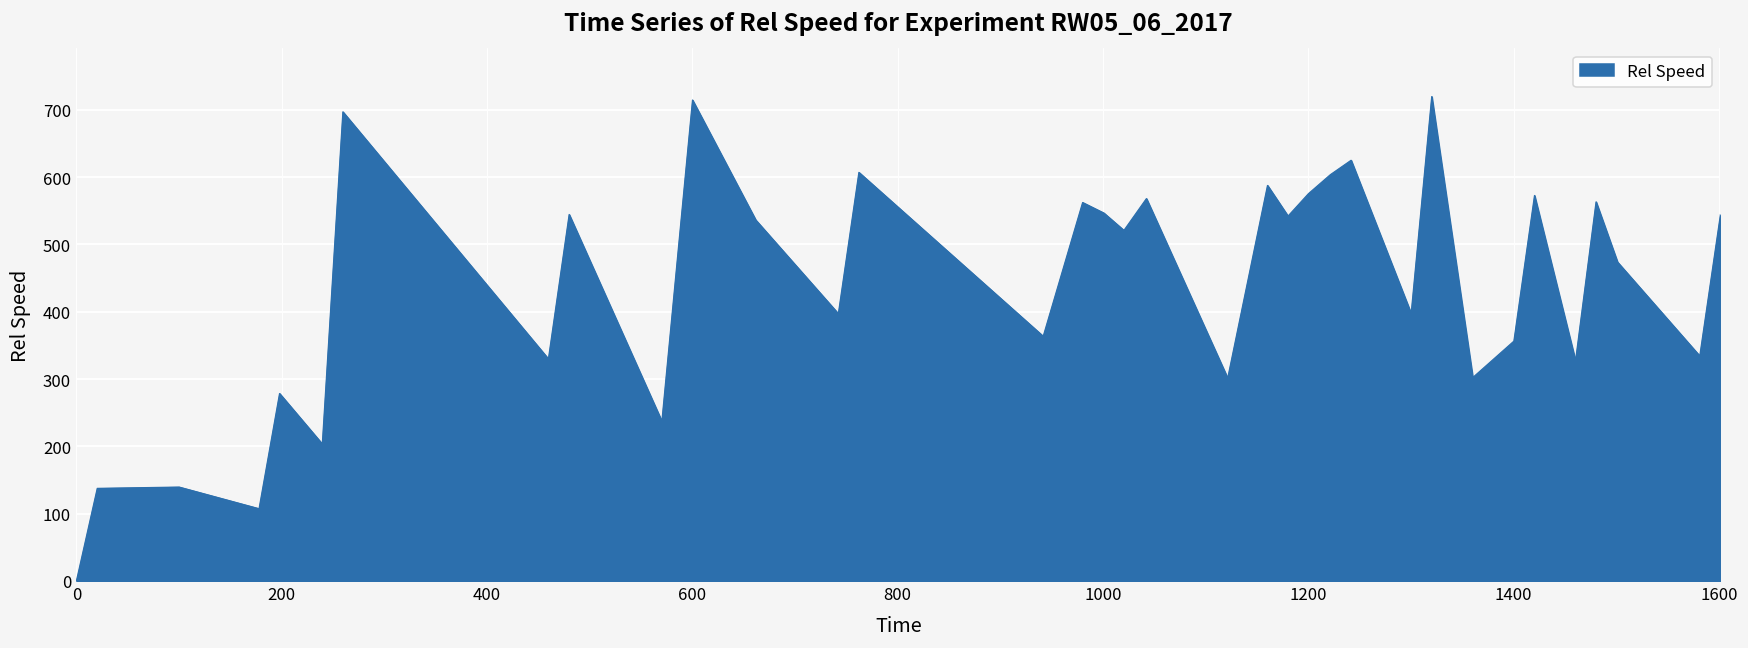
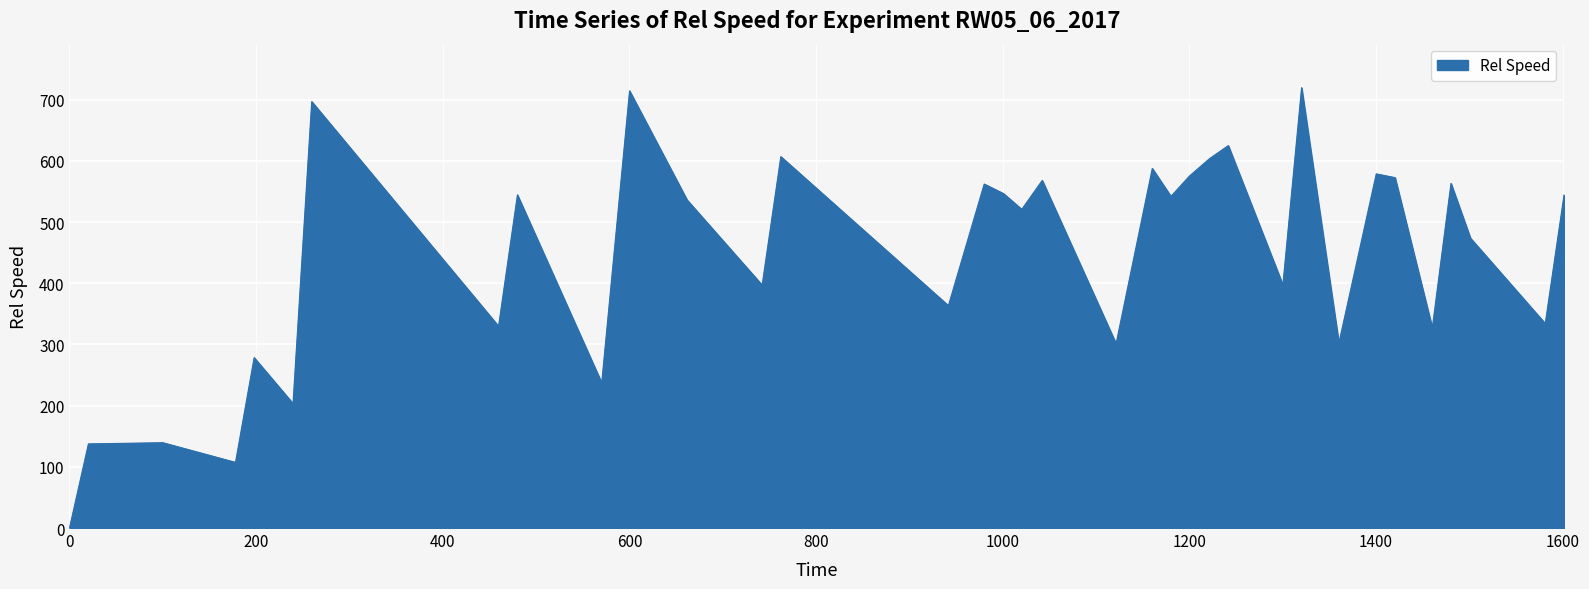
  {
    "0": 0,
    "600": 710,
    "1200": 580,
-   "1400": 360
+   "1400": 580
  }
